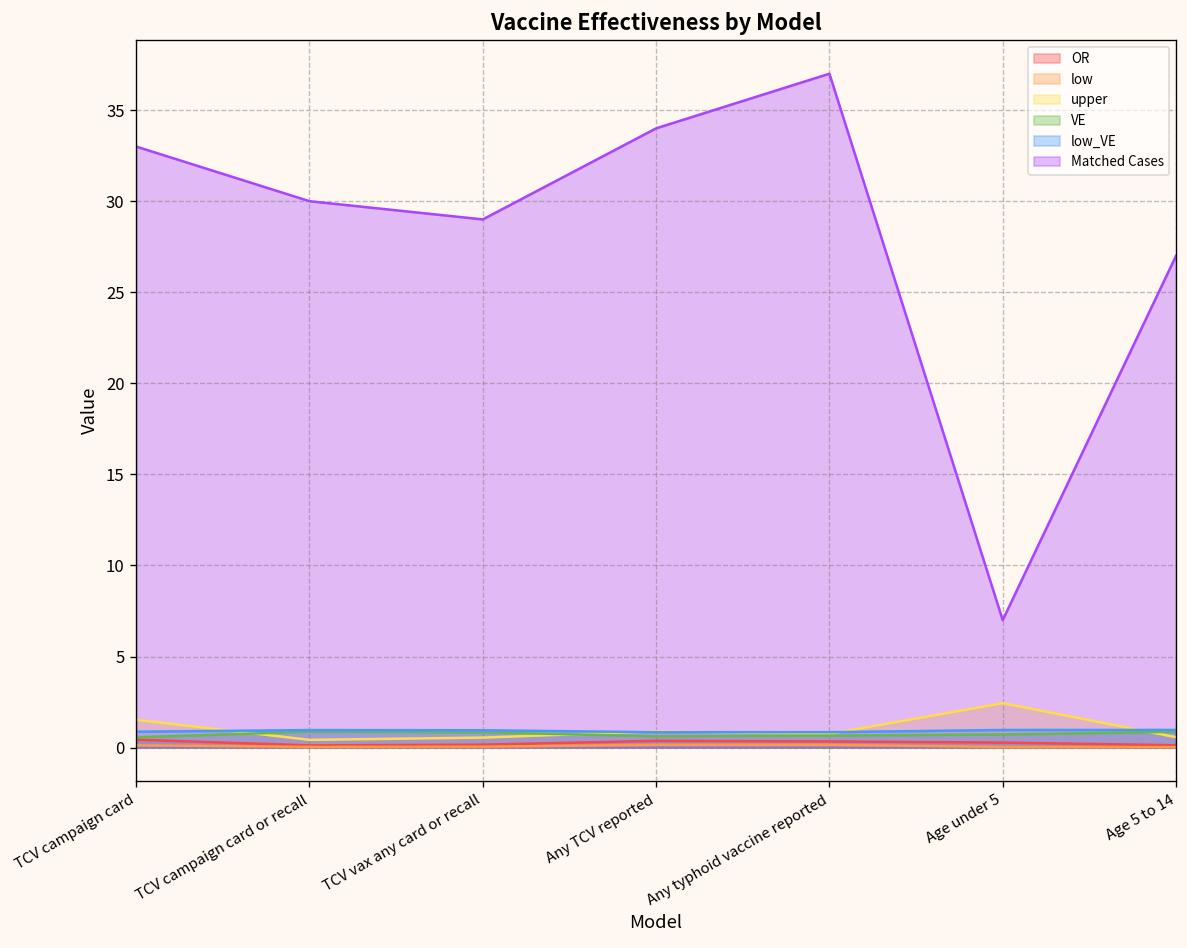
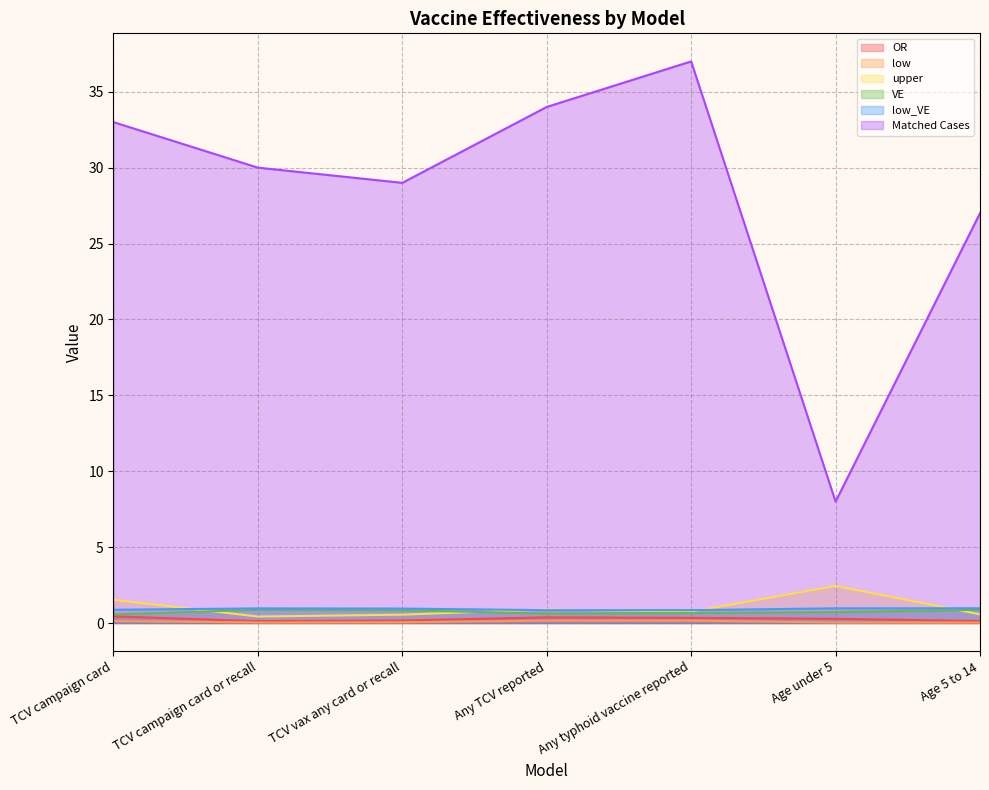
  {
    "VE": {
      "Any TCV reported": 0.6,
      "Age under 5": 0.7
    },
    "low_VE": {
      "TCV campaign card": 1,
      "Age under 5": 1
    },
    "Matched Cases": {
      "TCV campaign card": 33,
      "TCV campaign card or recall": 30,
      "TCV vax any card or recall": 29,
      "Any TCV reported": 34,
      "Any typhoid vaccine reported": 37,
-     "Age under 5": 7,
+     "Age under 5": 8,
      "Age 5 to 14": 27
    }
  }
